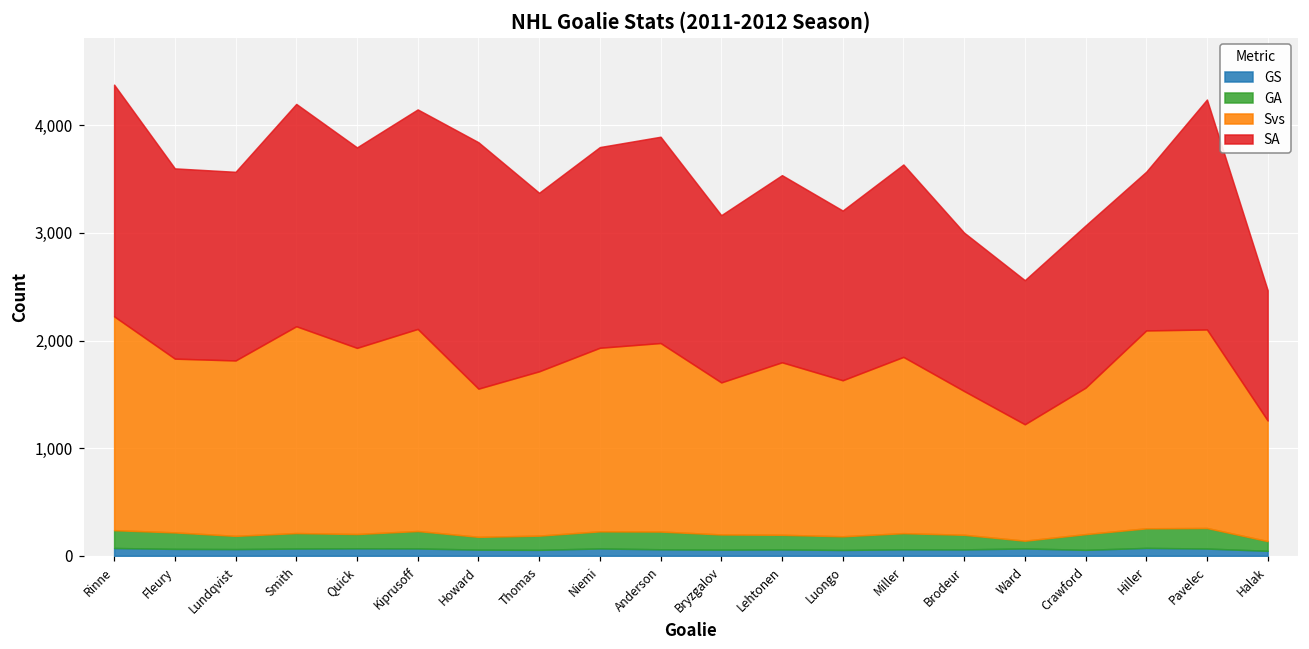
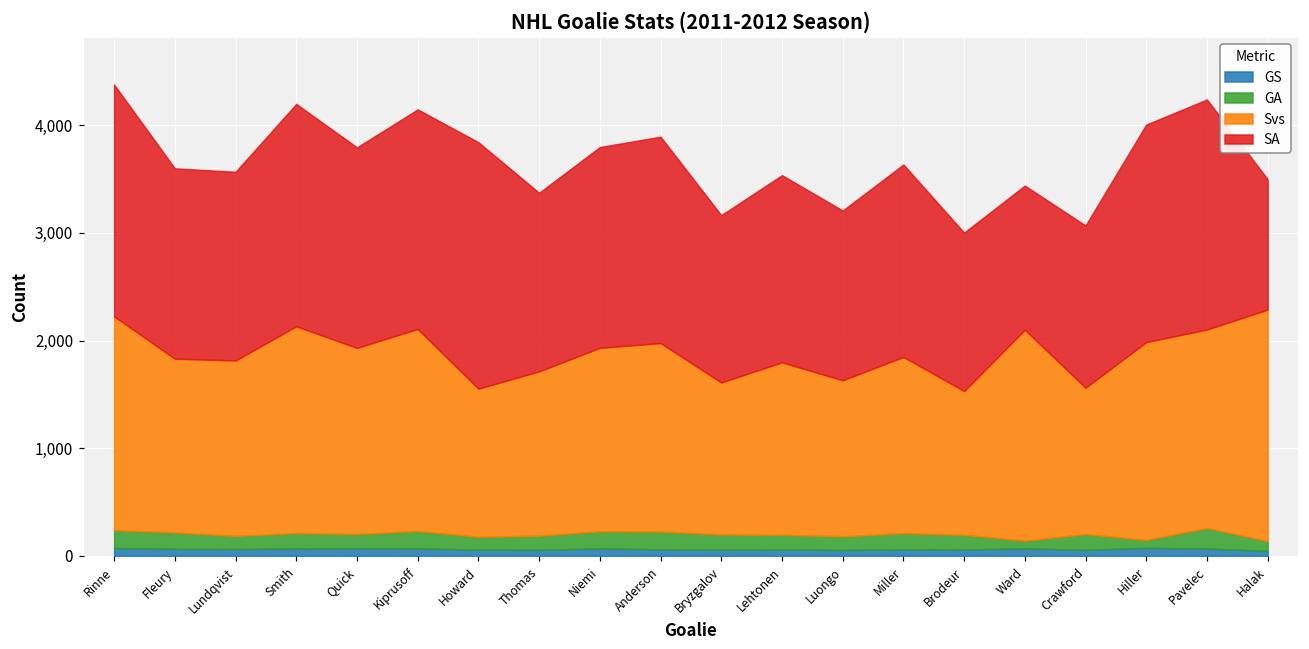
  {
    "GS": {
      "Rinne": "100",
      "Fleury": "100",
      "Lundqvist": "100",
      "Smith": "100",
      "Quick": "100",
      "Kiprusoff": "100",
      "Howard": "100",
      "Thomas": "100",
      "Niemi": "100",
      "Anderson": "100",
      "Bryzgalov": "100",
      "Lehtonen": "100",
      "Luongo": "100",
      "Miller": "100",
      "Brodeur": "100",
      "Ward": "100",
      "Crawford": "100",
      "Hiller": "100",
      "Pavelec": "100",
      "Halak": "0"
    },
    "GA": {
      "Rinne": "200",
      "Fleury": "200",
      "Lundqvist": "100",
      "Smith": "100",
      "Quick": "100",
      "Kiprusoff": "200",
      "Howard": "100",
      "Thomas": "100",
      "Niemi": "200",
      "Anderson": "200",
      "Bryzgalov": "100",
      "Lehtonen": "100",
      "Luongo": "100",
      "Miller": "200",
      "Brodeur": "100",
      "Ward": "100",
      "Crawford": "100",
-     "Hiller": "200",
+     "Hiller": "100",
      "Pavelec": "200",
      "Halak": "100"
    },
    "Svs": {
      "Rinne": "2,000",
      "Fleury": "1,600",
      "Lundqvist": "1,600",
      "Smith": "1,900",
      "Quick": "1,700",
      "Kiprusoff": "1,900",
      "Howard": "1,400",
      "Thomas": "1,500",
      "Niemi": "1,700",
      "Anderson": "1,800",
      "Bryzgalov": "1,400",
      "Lehtonen": "1,600",
      "Luongo": "1,500",
      "Miller": "1,600",
      "Brodeur": "1,300",
-     "Ward": "1,100",
+     "Ward": "2,000",
      "Crawford": "1,400",
      "Hiller": "1,800",
      "Pavelec": "1,800",
-     "Halak": "1,100"
+     "Halak": "2,200"
    },
    "SA": {
      "Rinne": "2,200",
      "Fleury": "1,800",
      "Lundqvist": "1,800",
      "Smith": "2,100",
      "Quick": "1,900",
      "Kiprusoff": "2,000",
      "Howard": "2,300",
      "Thomas": "1,700",
      "Niemi": "1,900",
      "Anderson": "1,900",
      "Bryzgalov": "1,600",
      "Lehtonen": "1,700",
      "Luongo": "1,600",
      "Miller": "1,800",
      "Brodeur": "1,500",
      "Ward": "1,300",
      "Crawford": "1,500",
-     "Hiller": "1,500",
+     "Hiller": "2,000",
      "Pavelec": "2,100",
      "Halak": "1,200"
    }
  }
